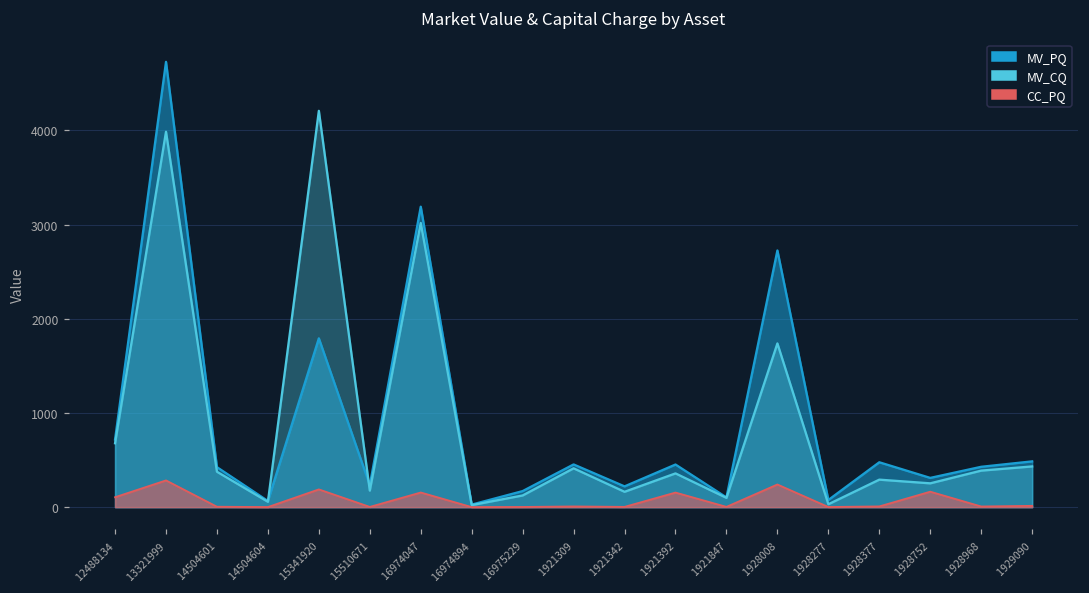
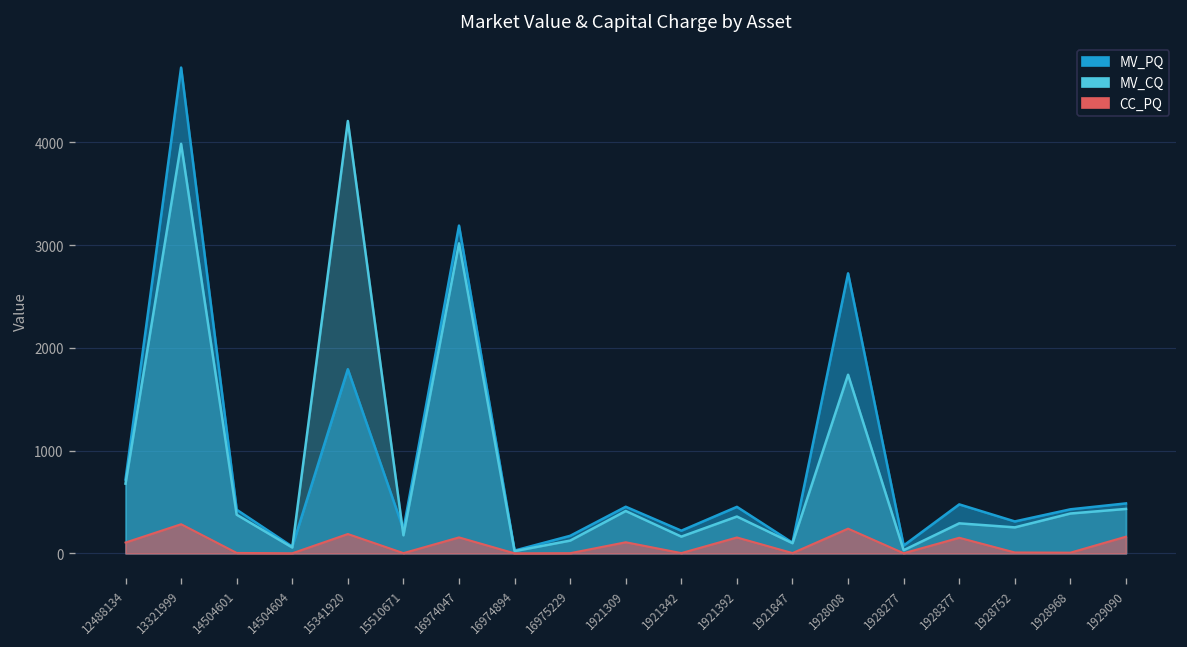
  {
    "CC_PQ": {
      "12488134": 100,
      "13321999": 300,
      "14504601": 0,
      "14504604": 0,
      "15341920": 200,
      "15510671": 0,
      "16974047": 200,
      "16975229": 0,
-     "1921309": 0,
+     "1921309": 100,
      "1921342": 0,
      "1921392": 200,
      "1921847": 0,
      "1928008": 200,
-     "1928377": 0,
-     "1928752": 200,
+     "1928377": 200,
+     "1928752": 0,
      "1928968": 0,
-     "1929090": 0
+     "1929090": 200
    }
  }
